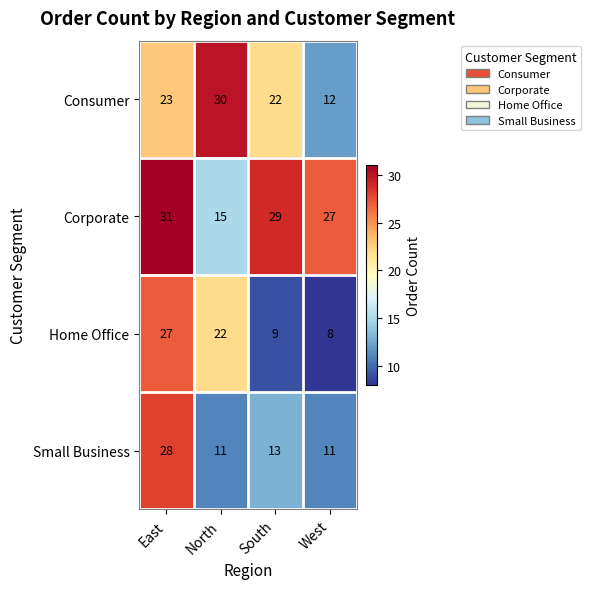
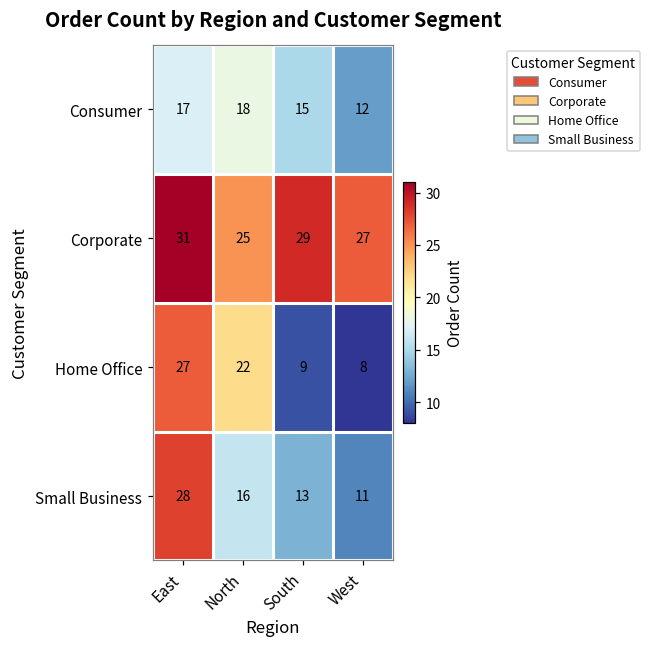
  {
    "Consumer": {
-     "East": 23,
-     "North": 30,
-     "South": 22,
+     "East": 17,
+     "North": 18,
+     "South": 15,
      "West": 12
    },
    "Corporate": {
      "East": 31,
-     "North": 15,
+     "North": 25,
      "South": 29,
      "West": 27
    },
    "Home Office": {
      "East": 27,
      "North": 22,
      "South": 9,
      "West": 8
    },
    "Small Business": {
      "East": 28,
-     "North": 11,
+     "North": 16,
      "South": 13,
      "West": 11
    }
  }
